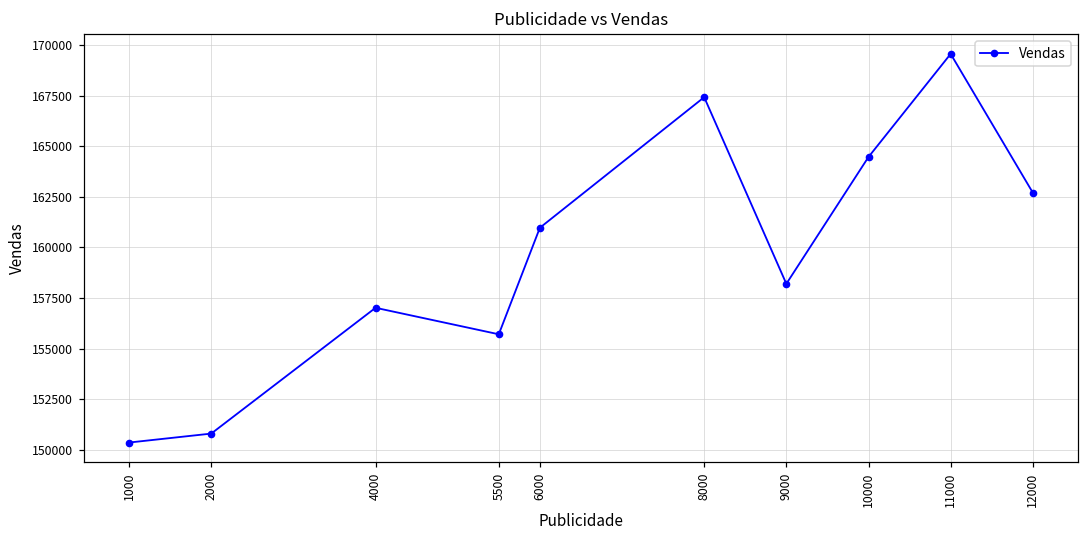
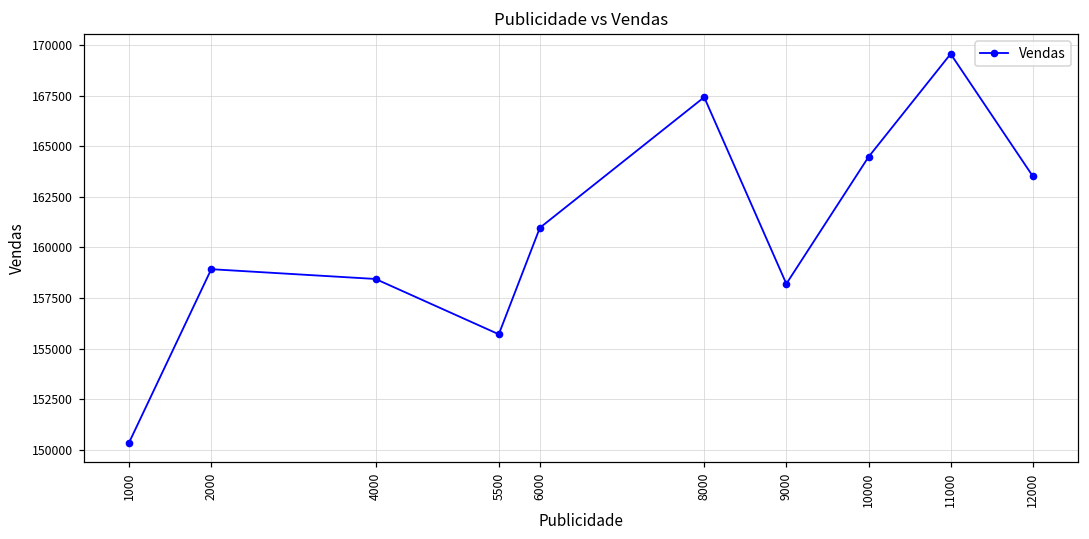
  {
    "1000": 150400,
-   "2000": 150800,
-   "4000": 157000,
+   "2000": 158900,
+   "4000": 158400,
    "5500": 155700,
    "6000": 161000,
    "8000": 167400,
    "9000": 158200,
    "10000": 164500,
    "11000": 169600,
-   "12000": 162700
+   "12000": 163500
  }
